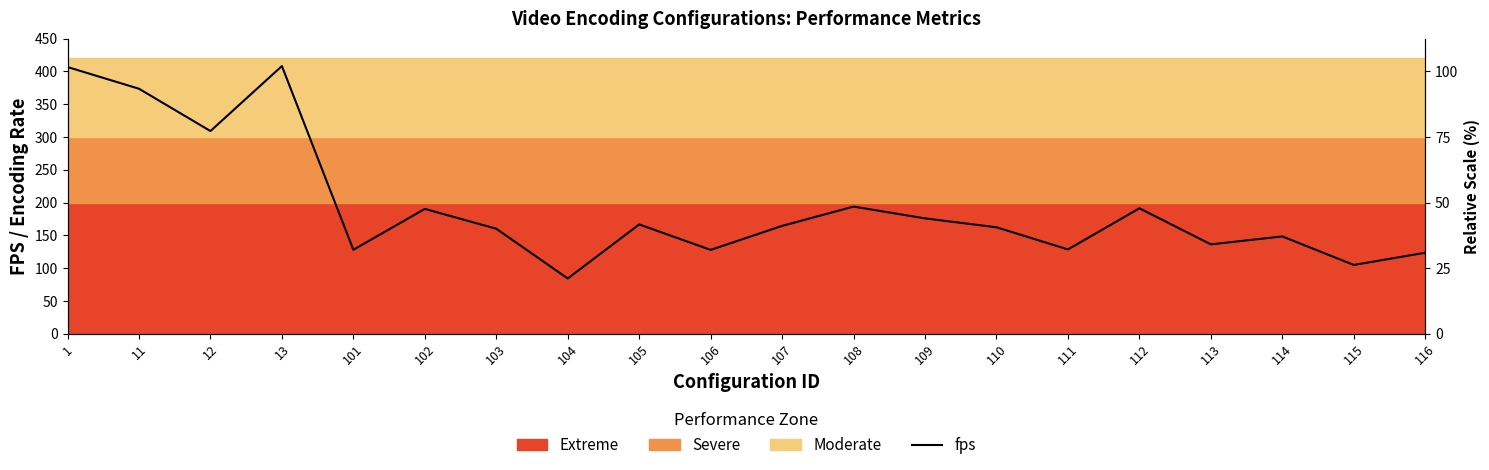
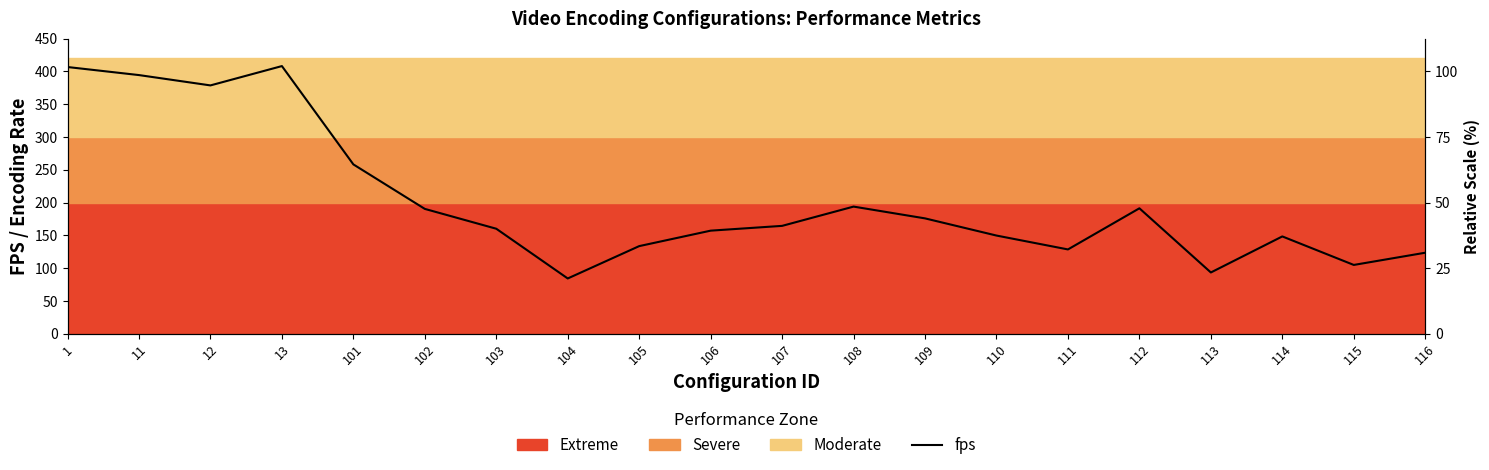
  {
    "fps": {
      "1": 410,
-     "11": 370,
-     "12": 310,
+     "11": 390,
+     "12": 380,
      "13": 410,
-     "101": 130,
+     "101": 260,
      "102": 190,
      "103": 160,
      "104": 80,
-     "105": 170,
-     "106": 130,
+     "105": 130,
+     "106": 160,
      "107": 160,
      "108": 190,
      "109": 180,
-     "110": 160,
+     "110": 150,
      "111": 130,
      "112": 190,
-     "113": 140,
+     "113": 90,
      "114": 150,
      "115": 100,
      "116": 120
    }
  }
